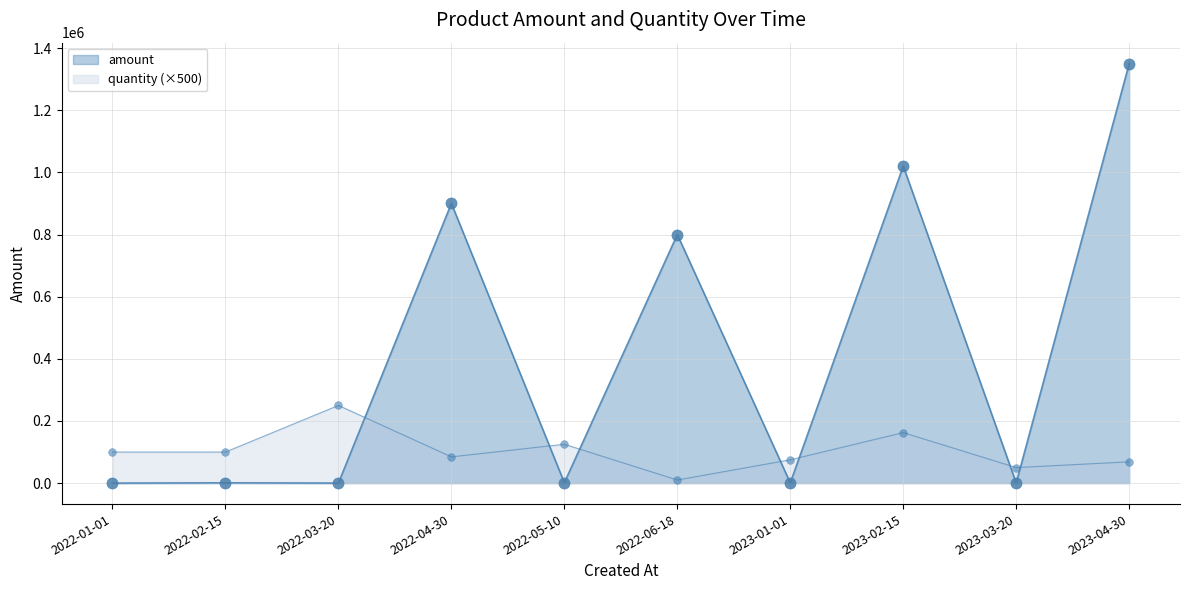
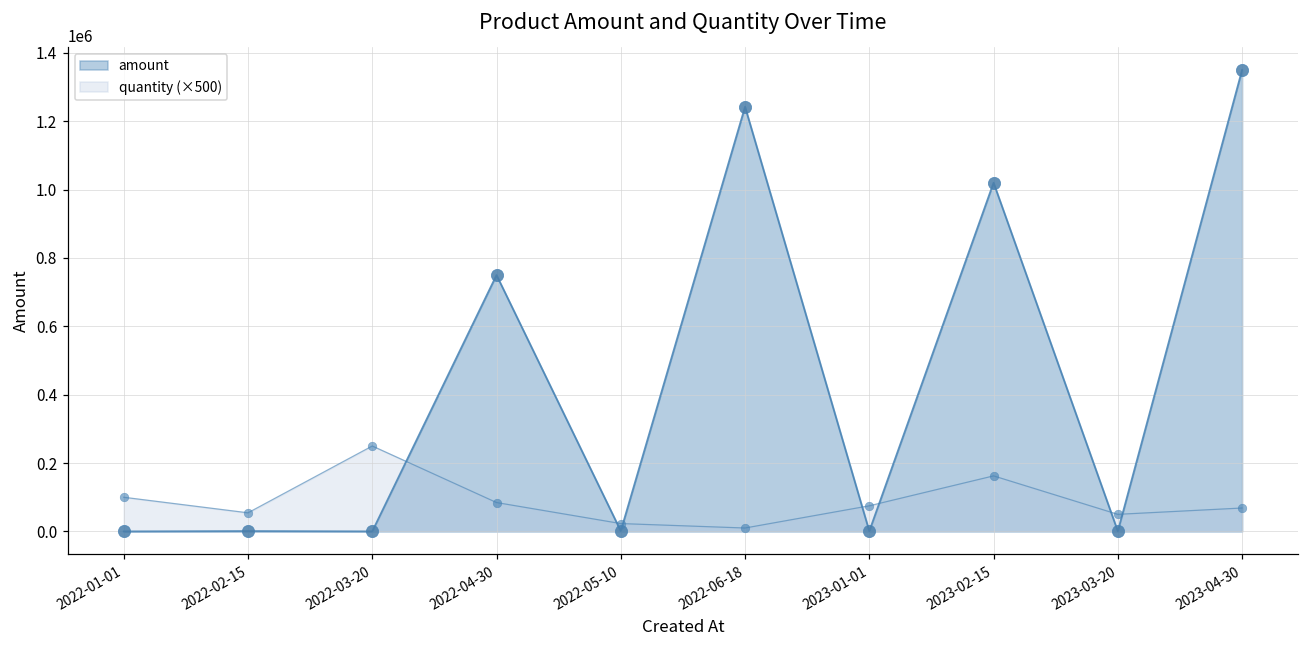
  {
    "amount": {
      "2022-01-01": 0,
      "2022-02-15": 0,
      "2022-03-20": 0,
-     "2022-04-30": 900000,
+     "2022-04-30": 750000,
      "2022-05-10": 0,
-     "2022-06-18": 800000,
+     "2022-06-18": 1240000,
      "2023-01-01": 0,
      "2023-02-15": 1020000,
      "2023-03-20": 0,
      "2023-04-30": 1350000
    },
    "quantity (×500)": {
      "2022-01-01": 100000,
-     "2022-02-15": 100000,
+     "2022-02-15": 50000,
      "2022-03-20": 250000,
      "2022-04-30": 80000,
-     "2022-05-10": 130000,
+     "2022-05-10": 20000,
      "2022-06-18": 10000,
      "2023-01-01": 80000,
      "2023-02-15": 160000,
      "2023-03-20": 50000,
      "2023-04-30": 70000
    }
  }
